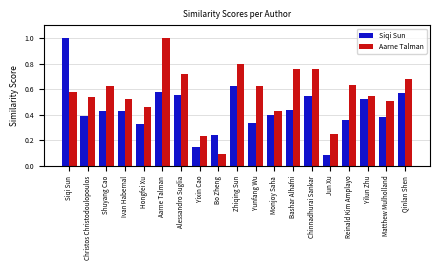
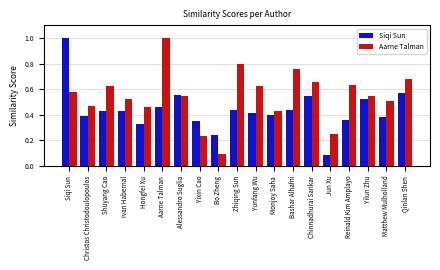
  {
    "Siqi Sun": {
      "Siqi Sun": 1.00,
      "Christos Christodoulopoulos": 0.39,
      "Shuyang Cao": 0.43,
      "Ivan Habernal": 0.43,
      "Hongfei Xu": 0.33,
-     "Aarne Talman": 0.58,
+     "Aarne Talman": 0.46,
      "Alessandro Suglia": 0.55,
-     "Yixin Cao": 0.15,
+     "Yixin Cao": 0.35,
      "Bo Zheng": 0.25,
-     "Zhiqing Sun": 0.63,
-     "Yunfang Wu": 0.34,
+     "Zhiqing Sun": 0.43,
+     "Yunfang Wu": 0.42,
      "Monjoy Saha": 0.40,
      "Bashar Alhafni": 0.44,
      "Chinnadhurai Sankar": 0.55,
      "Jun Xu": 0.09,
      "Reinald Kim Amplayo": 0.36,
      "Yilun Zhu": 0.52,
      "Matthew Mulholland": 0.39,
      "Qinlan Shen": 0.57
    },
    "Aarne Talman": {
      "Siqi Sun": 0.58,
-     "Christos Christodoulopoulos": 0.54,
+     "Christos Christodoulopoulos": 0.47,
      "Shuyang Cao": 0.63,
      "Ivan Habernal": 0.52,
      "Hongfei Xu": 0.46,
      "Aarne Talman": 1.00,
-     "Alessandro Suglia": 0.72,
+     "Alessandro Suglia": 0.54,
      "Yixin Cao": 0.23,
      "Bo Zheng": 0.09,
      "Zhiqing Sun": 0.80,
      "Yunfang Wu": 0.63,
      "Monjoy Saha": 0.43,
      "Bashar Alhafni": 0.76,
-     "Chinnadhurai Sankar": 0.76,
+     "Chinnadhurai Sankar": 0.66,
      "Jun Xu": 0.25,
      "Reinald Kim Amplayo": 0.63,
      "Yilun Zhu": 0.55,
      "Matthew Mulholland": 0.51,
      "Qinlan Shen": 0.68
    }
  }
